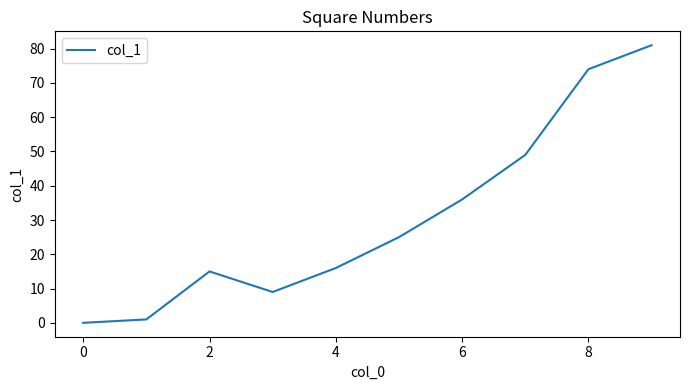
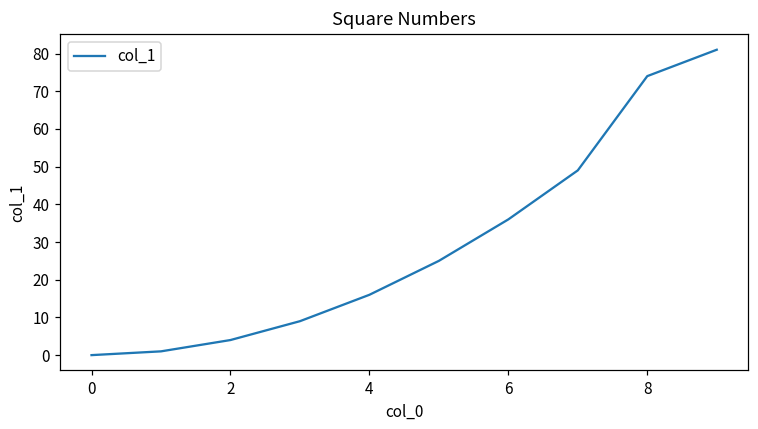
  {
    "0": 0,
-   "2": 15,
+   "2": 4,
    "4": 16,
    "6": 36,
    "8": 74
  }
